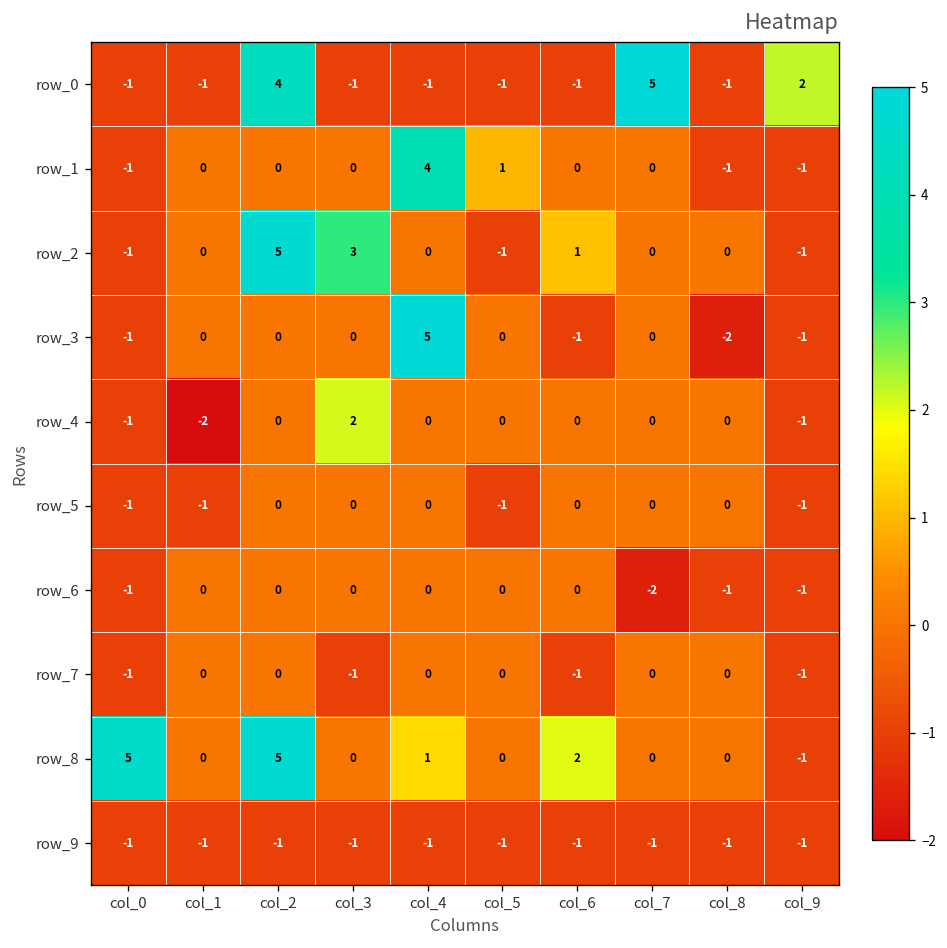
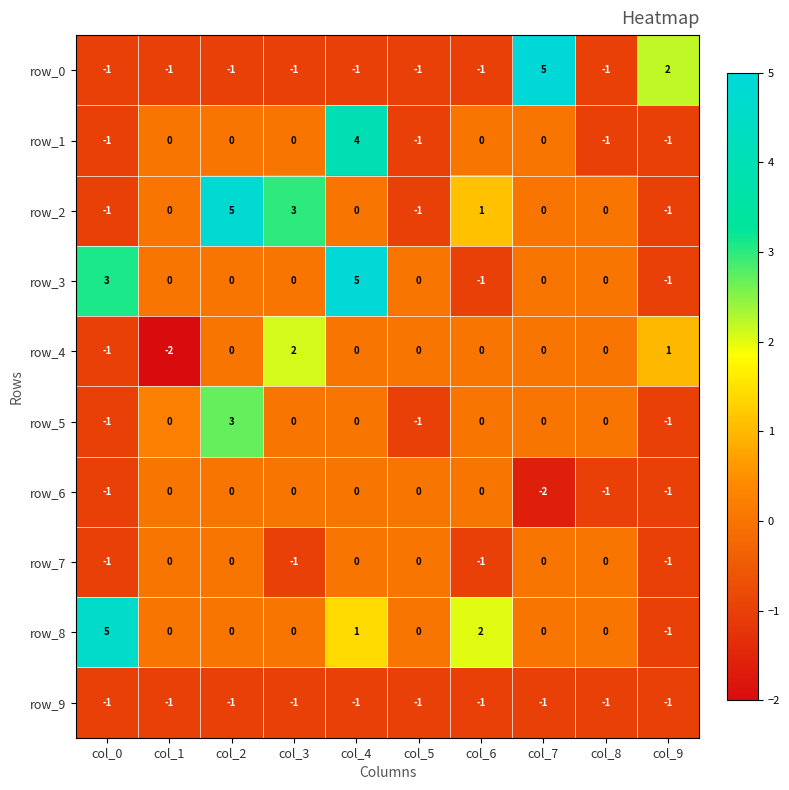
  {
    "row_0": {
      "col_0": -1,
      "col_1": -1,
-     "col_2": 4,
+     "col_2": -1,
      "col_3": -1,
      "col_4": -1,
      "col_5": -1,
      "col_6": -1,
      "col_7": 5,
      "col_8": -1,
      "col_9": 2
    },
    "row_1": {
      "col_0": -1,
      "col_1": 0,
      "col_2": 0,
      "col_3": 0,
      "col_4": 4,
-     "col_5": 1,
+     "col_5": -1,
      "col_6": 0,
      "col_7": 0,
      "col_8": -1,
      "col_9": -1
    },
    "row_2": {
      "col_0": -1,
      "col_1": 0,
      "col_2": 5,
      "col_3": 3,
      "col_4": 0,
      "col_5": -1,
      "col_6": 1,
      "col_7": 0,
      "col_8": 0,
      "col_9": -1
    },
    "row_3": {
-     "col_0": -1,
+     "col_0": 3,
      "col_1": 0,
      "col_2": 0,
      "col_3": 0,
      "col_4": 5,
      "col_5": 0,
      "col_6": -1,
      "col_7": 0,
-     "col_8": -2,
+     "col_8": 0,
      "col_9": -1
    },
    "row_4": {
      "col_0": -1,
      "col_1": -2,
      "col_2": 0,
      "col_3": 2,
      "col_4": 0,
      "col_5": 0,
      "col_6": 0,
      "col_7": 0,
      "col_8": 0,
-     "col_9": -1
+     "col_9": 1
    },
    "row_5": {
      "col_0": -1,
-     "col_1": -1,
-     "col_2": 0,
+     "col_1": 0,
+     "col_2": 3,
      "col_3": 0,
      "col_4": 0,
      "col_5": -1,
      "col_6": 0,
      "col_7": 0,
      "col_8": 0,
      "col_9": -1
    },
    "row_6": {
      "col_0": -1,
      "col_1": 0,
      "col_2": 0,
      "col_3": 0,
      "col_4": 0,
      "col_5": 0,
      "col_6": 0,
      "col_7": -2,
      "col_8": -1,
      "col_9": -1
    },
    "row_7": {
      "col_0": -1,
      "col_1": 0,
      "col_2": 0,
      "col_3": -1,
      "col_4": 0,
      "col_5": 0,
      "col_6": -1,
      "col_7": 0,
      "col_8": 0,
      "col_9": -1
    },
    "row_8": {
      "col_0": 5,
      "col_1": 0,
-     "col_2": 5,
+     "col_2": 0,
      "col_3": 0,
      "col_4": 1,
      "col_5": 0,
      "col_6": 2,
      "col_7": 0,
      "col_8": 0,
      "col_9": -1
    },
    "row_9": {
      "col_0": -1,
      "col_1": -1,
      "col_2": -1,
      "col_3": -1,
      "col_4": -1,
      "col_5": -1,
      "col_6": -1,
      "col_7": -1,
      "col_8": -1,
      "col_9": -1
    }
  }
